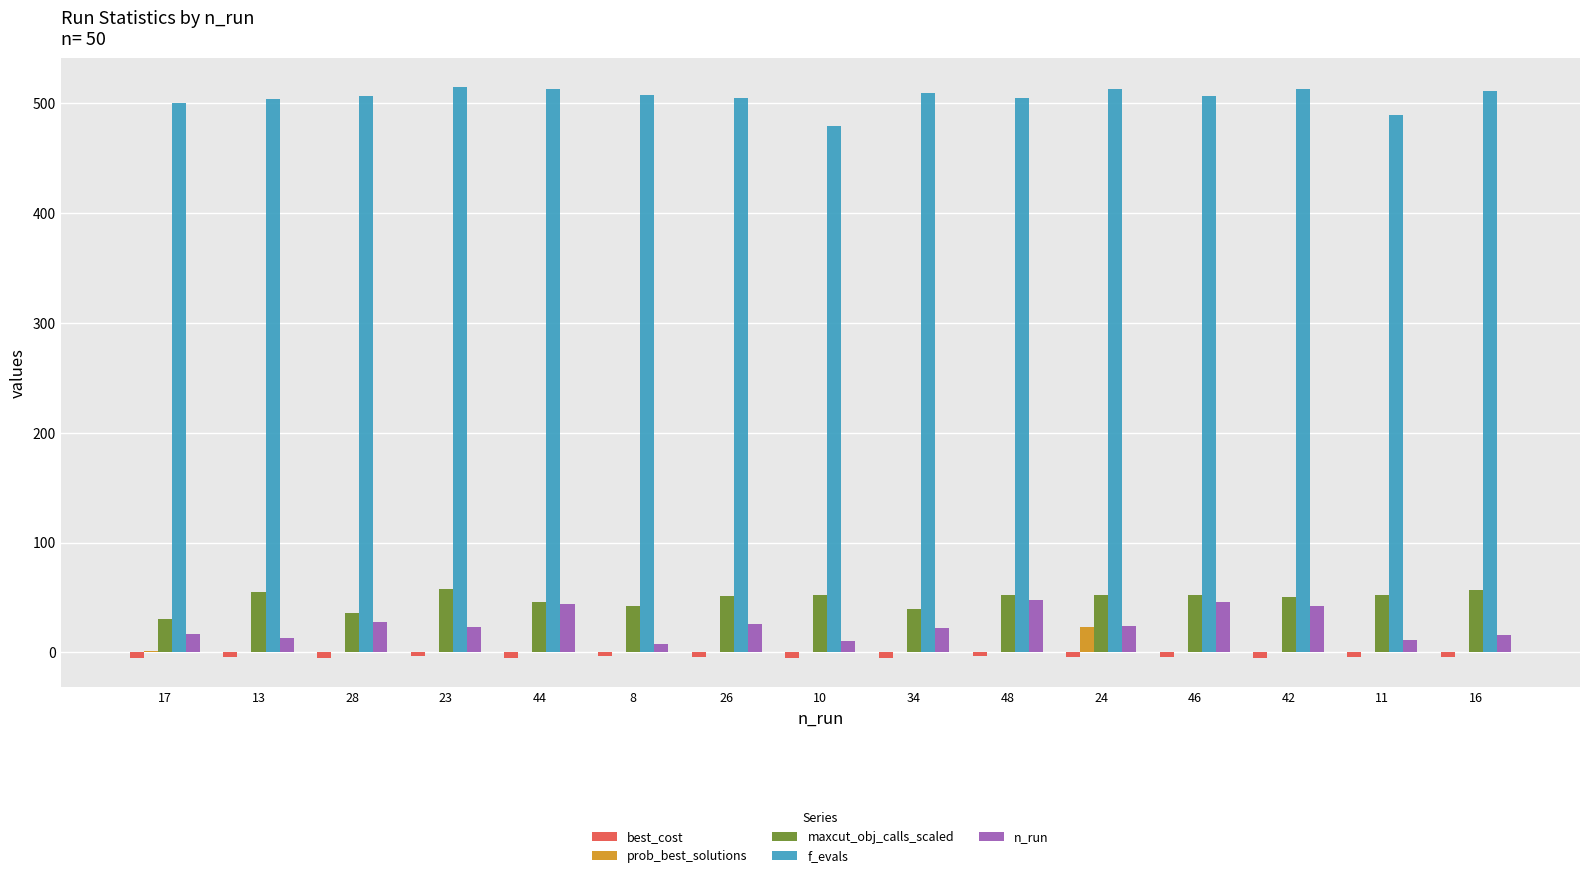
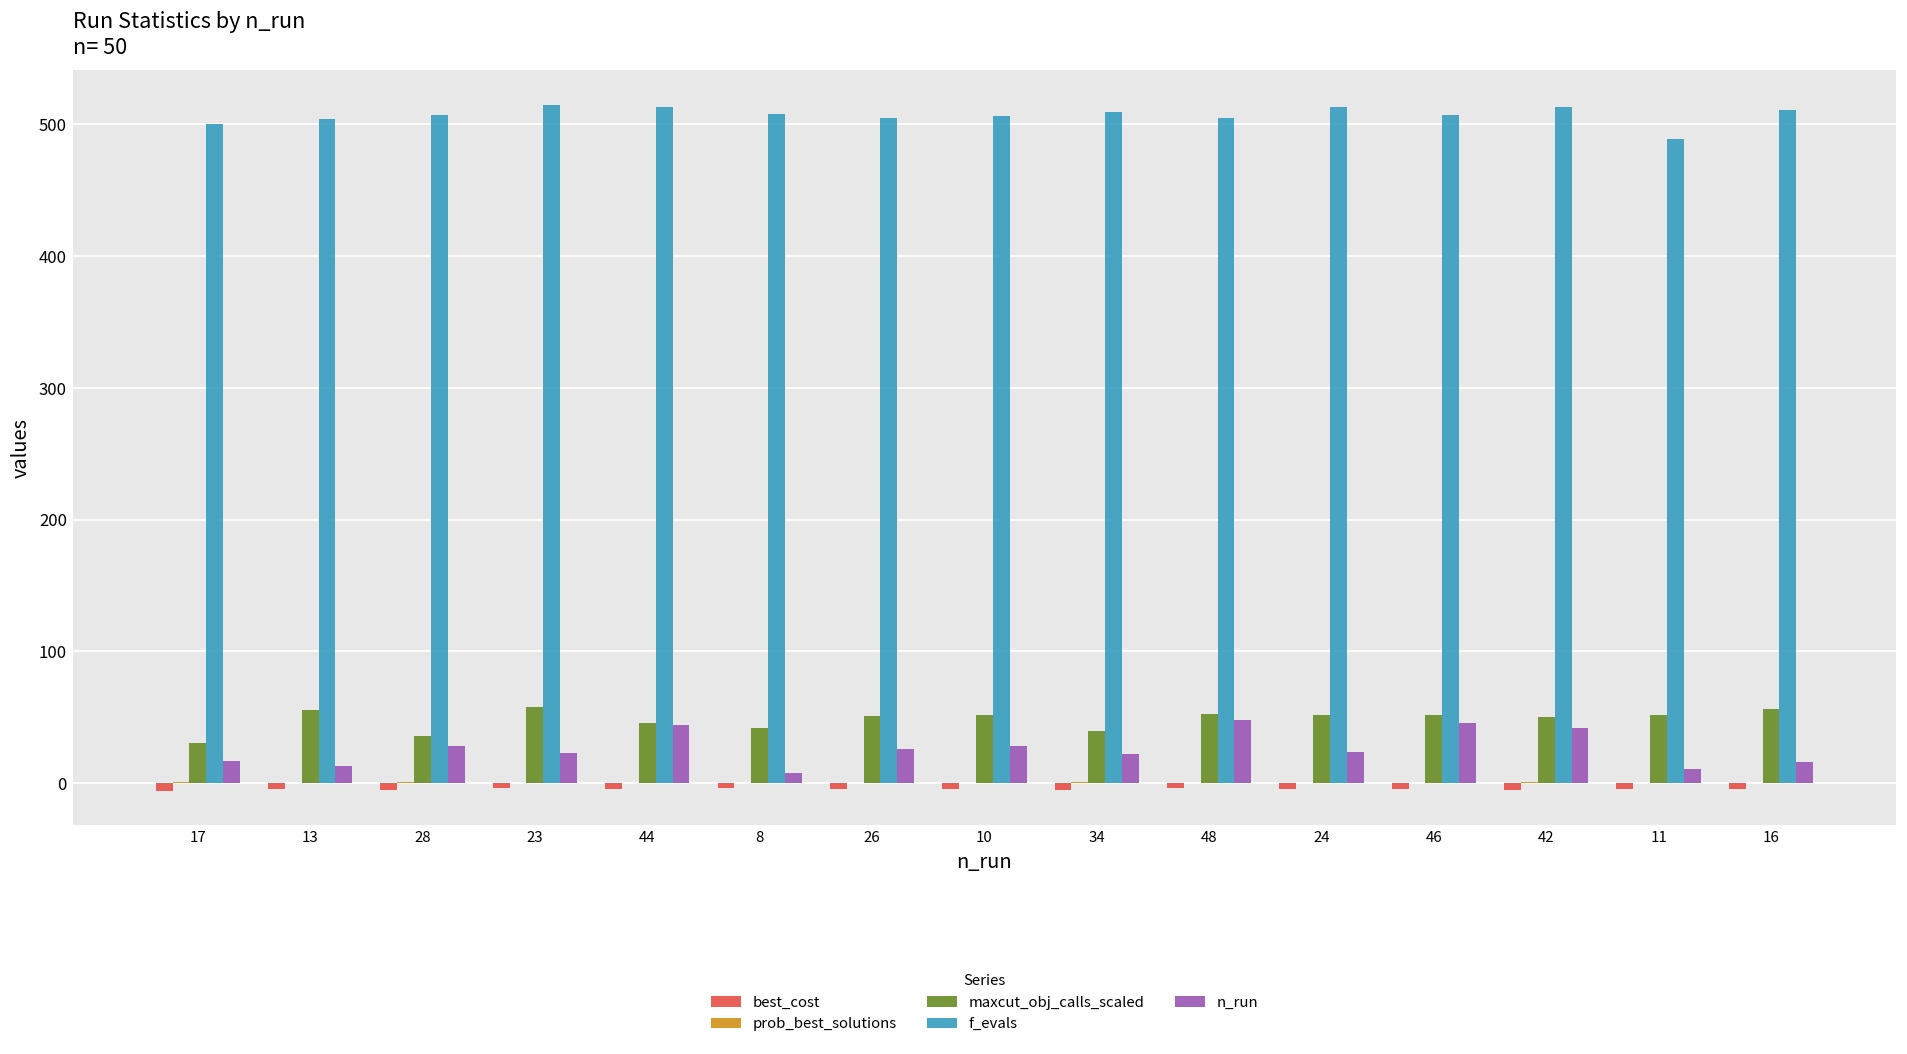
  {
    "best_cost": {
      "17": -6,
      "13": -4,
      "28": -5,
      "23": -4,
      "44": -5,
      "8": -4,
      "26": -5,
      "10": -5,
      "34": -5,
      "48": -3,
      "24": -4,
      "46": -4,
      "42": -5,
      "11": -5,
      "16": -4
    },
    "prob_best_solutions": {
-     "24": 23
+     "24": 0
    },
    "maxcut_obj_calls_scaled": {
      "17": 30,
      "13": 55,
      "28": 35,
      "23": 58,
      "44": 46,
      "8": 42,
      "26": 51,
      "10": 52,
      "34": 39,
      "48": 53,
      "24": 52,
      "46": 52,
      "42": 50,
      "11": 52,
      "16": 56
    },
    "f_evals": {
      "17": 500,
      "13": 504,
      "28": 507,
      "23": 515,
      "44": 513,
      "8": 508,
      "26": 505,
-     "10": 479,
+     "10": 506,
      "34": 509,
      "48": 505,
      "24": 513,
      "46": 507,
      "42": 513,
      "11": 489,
      "16": 511
    },
    "n_run": {
      "17": 17,
      "13": 13,
      "28": 28,
      "23": 23,
      "44": 44,
      "8": 8,
      "26": 26,
-     "10": 10,
+     "10": 28,
      "34": 22,
      "48": 48,
      "24": 24,
      "46": 46,
      "42": 42,
      "11": 11,
      "16": 16
    }
  }
